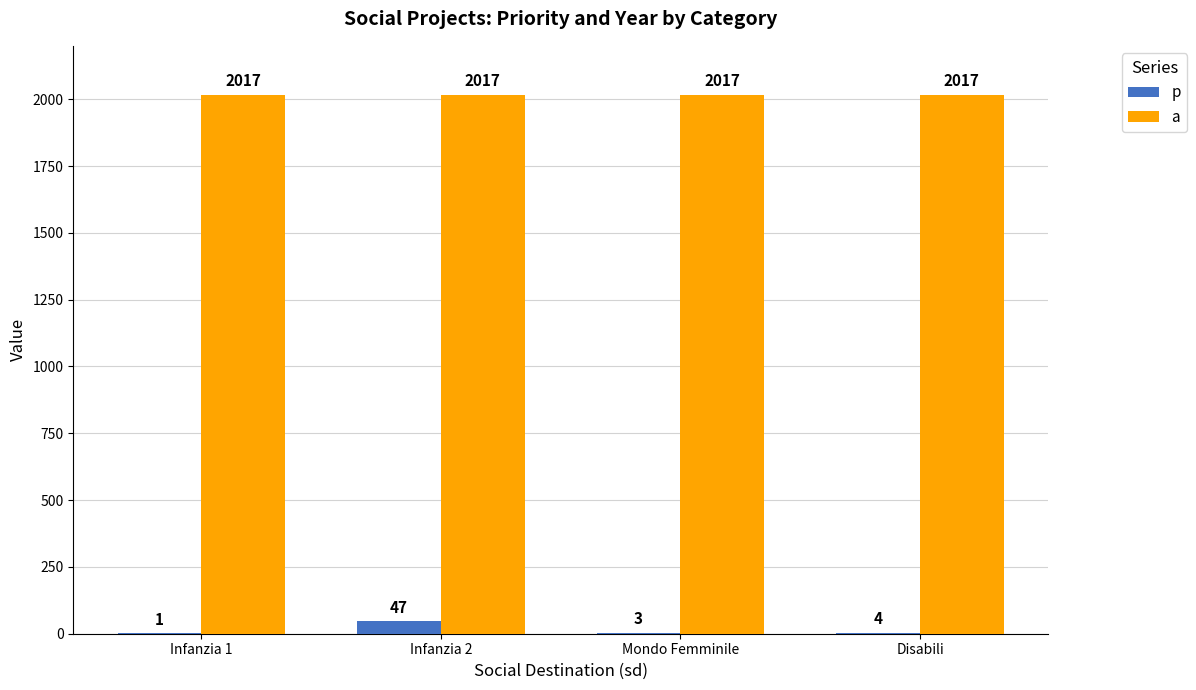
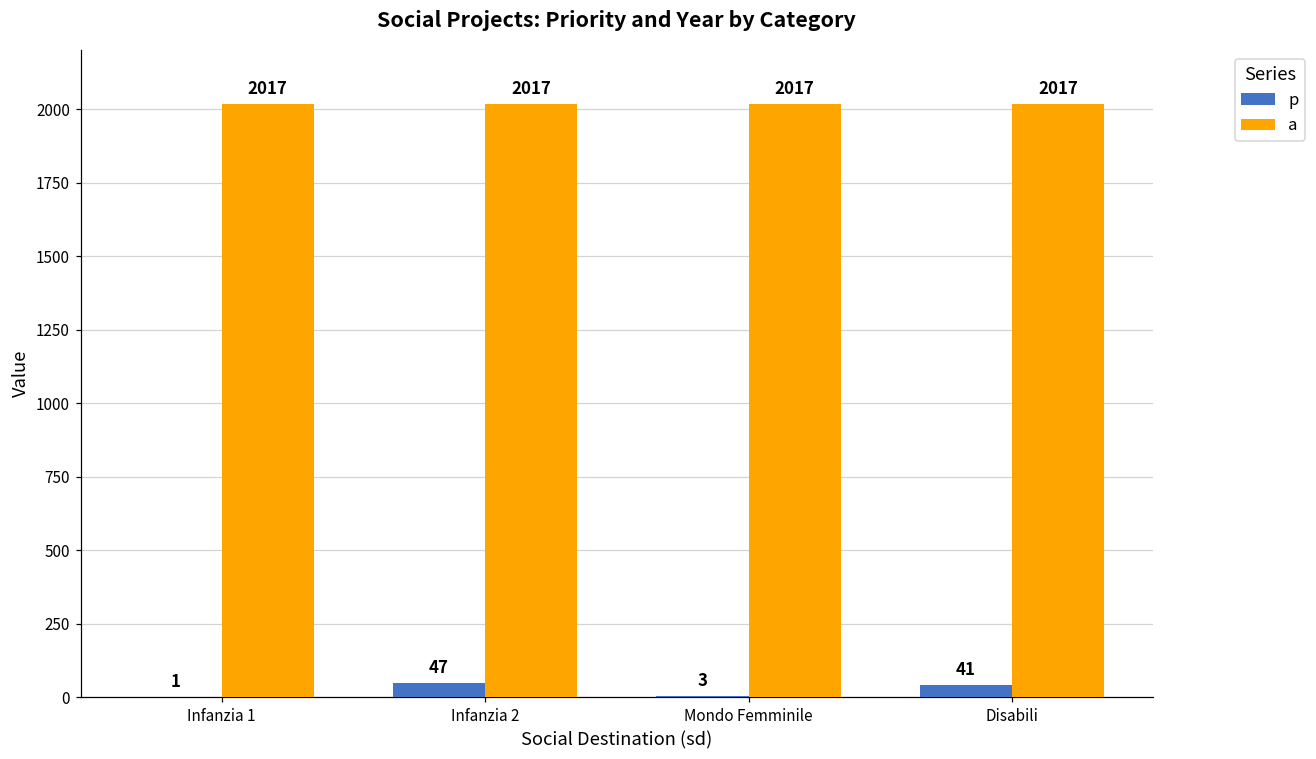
  {
    "p": {
      "Infanzia 1": 1,
      "Infanzia 2": 47,
      "Mondo Femminile": 3,
-     "Disabili": 4
+     "Disabili": 41
    },
    "a": {
      "Infanzia 1": 2017,
      "Infanzia 2": 2017,
      "Mondo Femminile": 2017,
      "Disabili": 2017
    }
  }
